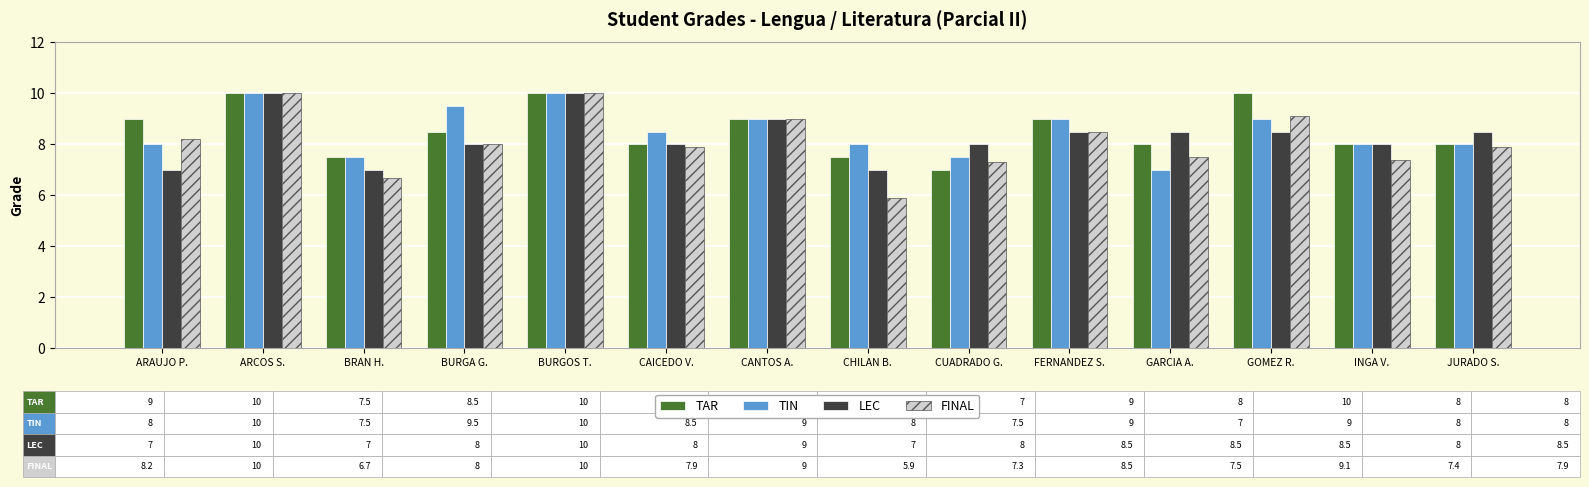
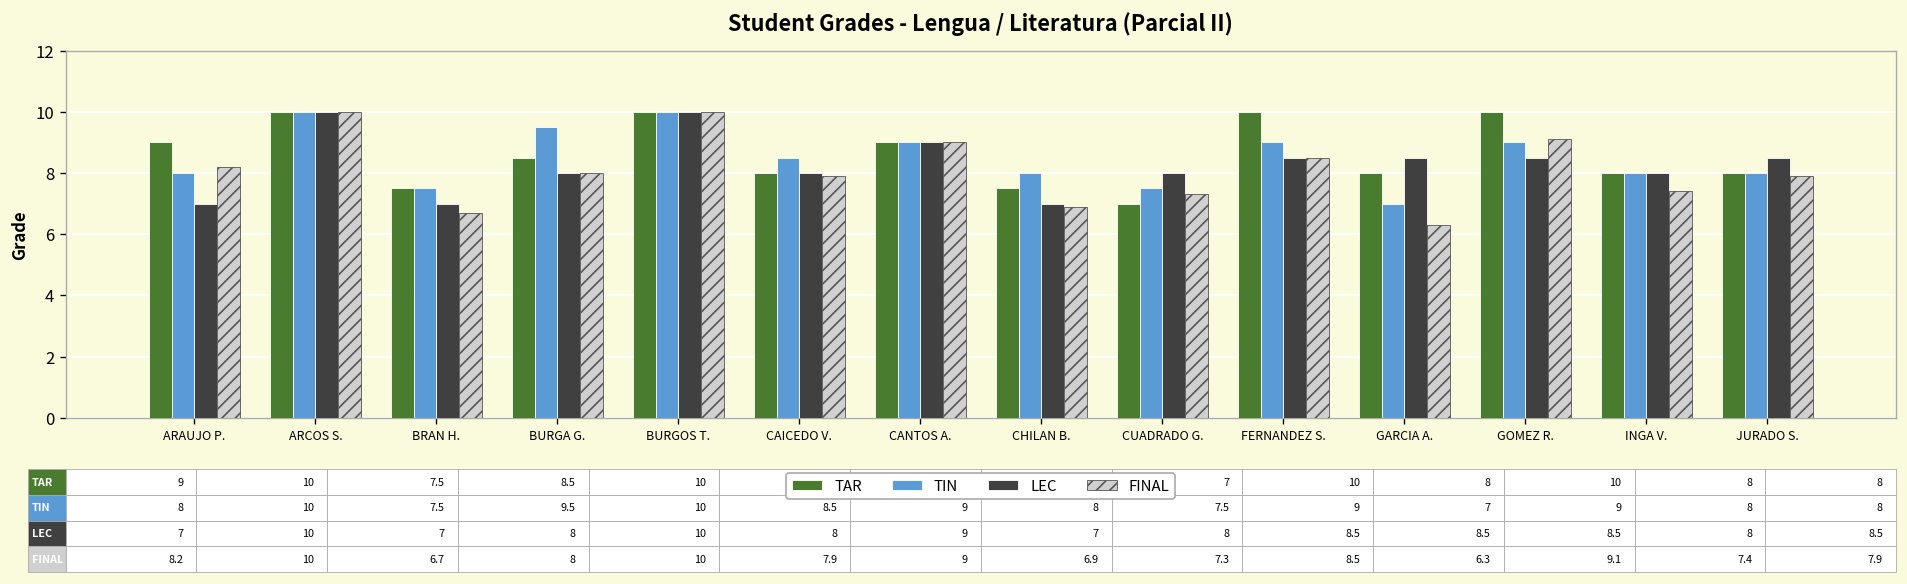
  {
    "TAR": {
-     "FERNANDEZ S.": 9
+     "FERNANDEZ S.": 10
    },
    "TIN": {
      "ARAUJO P.": 8.0,
      "ARCOS S.": 10.0,
      "BRAN H.": 7.5,
      "BURGA G.": 9.5,
      "BURGOS T.": 10.0,
      "CAICEDO V.": 8.5,
      "CANTOS A.": 9.0,
      "CHILAN B.": 8.0,
      "CUADRADO G.": 7.5,
      "FERNANDEZ S.": 9.0,
      "GARCIA A.": 7.0,
      "GOMEZ R.": 9.0,
      "INGA V.": 8.0,
      "JURADO S.": 8.0
    },
    "LEC": {
      "ARAUJO P.": 7.0,
      "ARCOS S.": 10.0,
      "BRAN H.": 7.0,
      "BURGA G.": 8.0,
      "BURGOS T.": 10.0,
      "CAICEDO V.": 8.0,
      "CANTOS A.": 9.0,
      "CHILAN B.": 7.0,
      "CUADRADO G.": 8.0,
      "FERNANDEZ S.": 8.5,
      "GARCIA A.": 8.5,
      "GOMEZ R.": 8.5,
      "INGA V.": 8.0,
      "JURADO S.": 8.5
    },
    "FINAL": {
-     "CHILAN B.": 5.9,
-     "GARCIA A.": 7.5
+     "CHILAN B.": 6.9,
+     "GARCIA A.": 6.3
    }
  }
